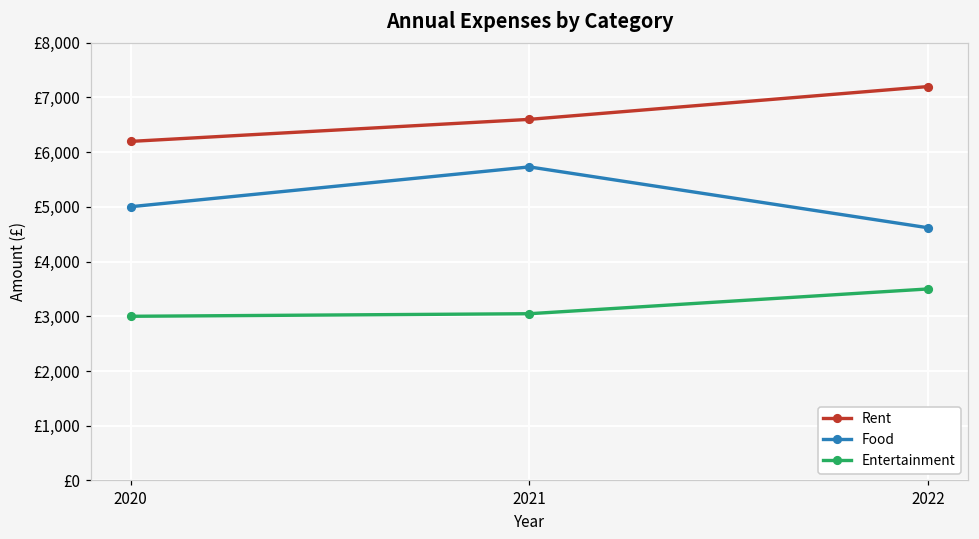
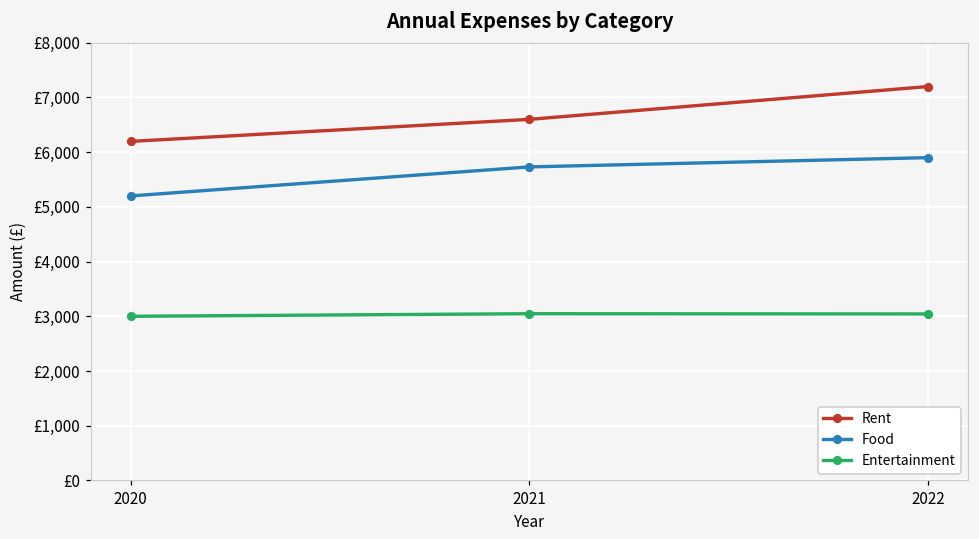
  {
    "Rent": {
      "2020": "£6,200",
      "2021": "£6,600",
      "2022": "£7,200"
    },
    "Food": {
-     "2020": "£5,000",
+     "2020": "£5,200",
      "2021": "£5,700",
-     "2022": "£4,600"
+     "2022": "£5,900"
    },
    "Entertainment": {
      "2020": "£3,000",
      "2021": "£3,000",
-     "2022": "£3,500"
+     "2022": "£3,000"
    }
  }
